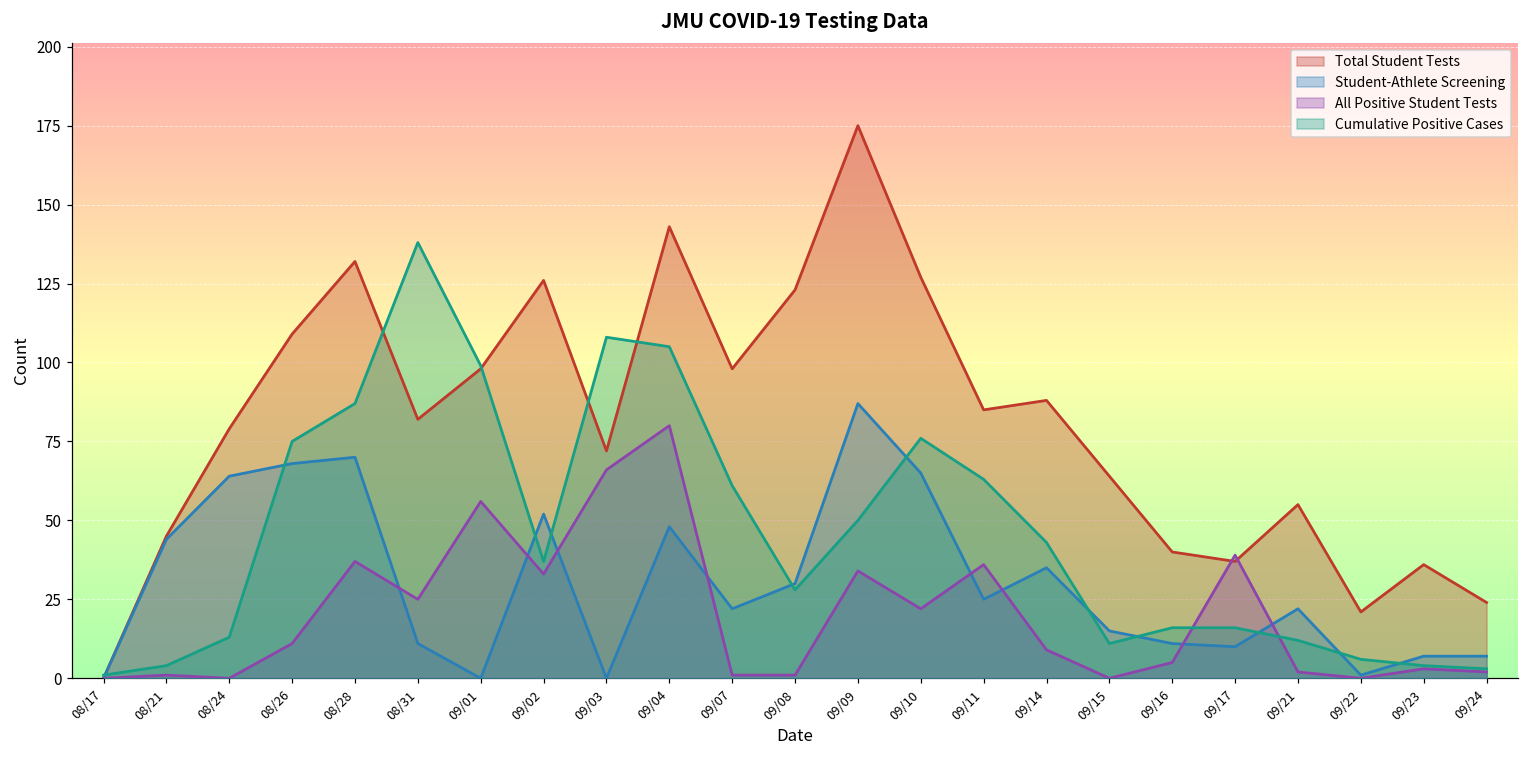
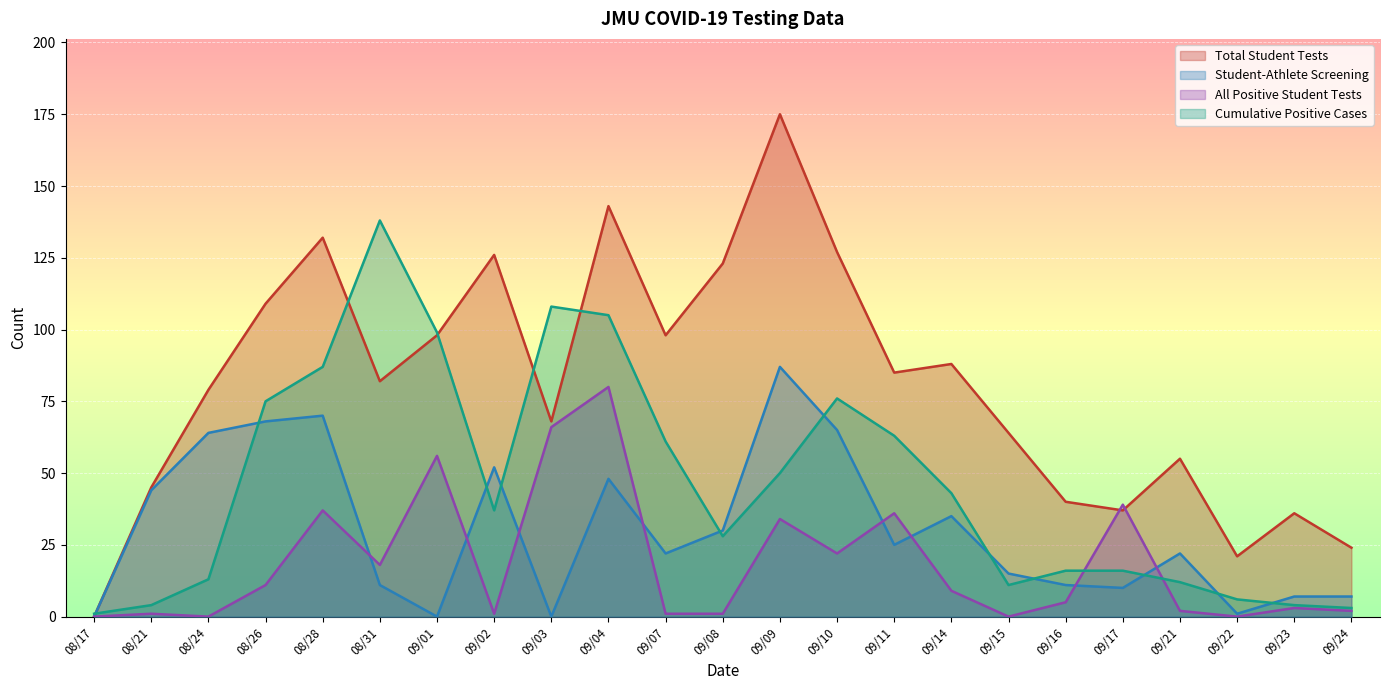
  {
    "Total Student Tests": {
      "08/21": 45,
      "08/24": 79,
      "08/26": 109,
      "08/28": 132,
      "08/31": 82,
      "09/01": 98,
      "09/02": 126,
-     "09/03": 72,
+     "09/03": 68,
      "09/04": 143,
      "09/07": 98,
      "09/08": 123,
      "09/09": 175,
      "09/10": 127,
      "09/11": 85,
      "09/14": 88,
      "09/15": 64,
      "09/16": 40,
      "09/17": 37,
      "09/21": 55,
      "09/22": 21,
      "09/23": 36,
      "09/24": 24
    },
    "All Positive Student Tests": {
      "08/21": 1,
      "08/24": 0,
      "08/26": 11,
      "08/28": 37,
-     "08/31": 25,
+     "08/31": 18,
      "09/01": 56,
-     "09/02": 33,
+     "09/02": 1,
      "09/03": 66,
      "09/04": 80,
      "09/07": 1,
      "09/08": 1,
      "09/09": 34,
      "09/10": 22,
      "09/11": 36,
      "09/14": 9,
      "09/15": 0,
      "09/16": 5,
      "09/17": 39,
      "09/21": 2,
      "09/22": 0,
      "09/23": 3,
      "09/24": 2
    }
  }
